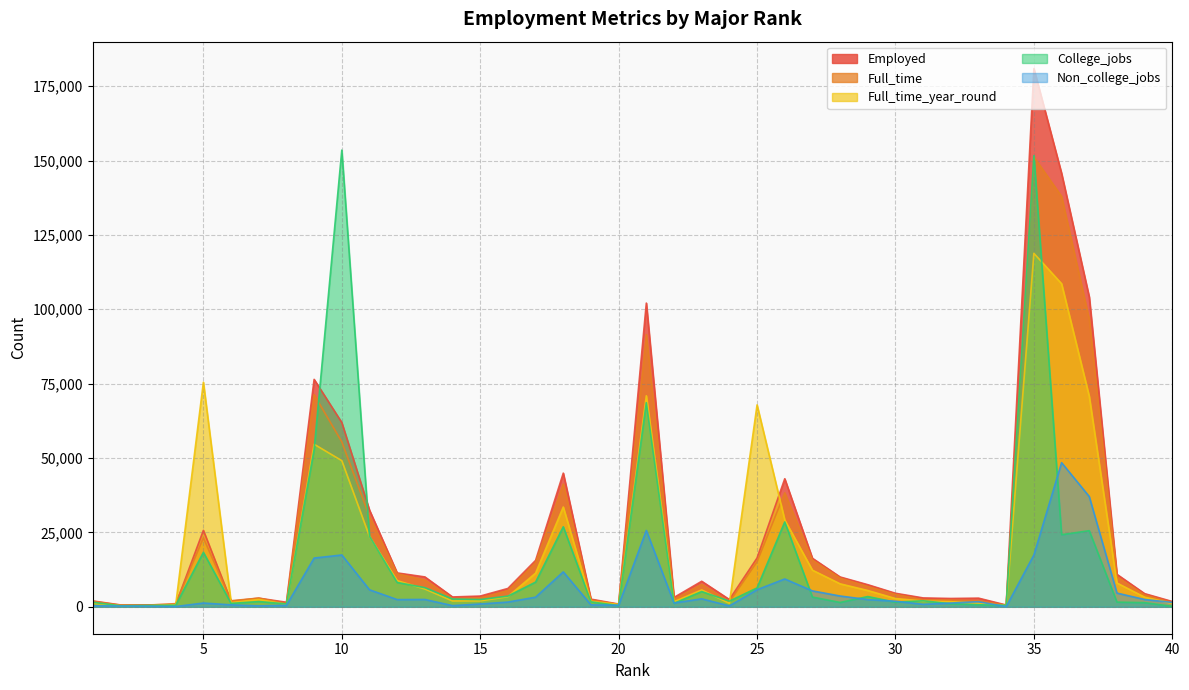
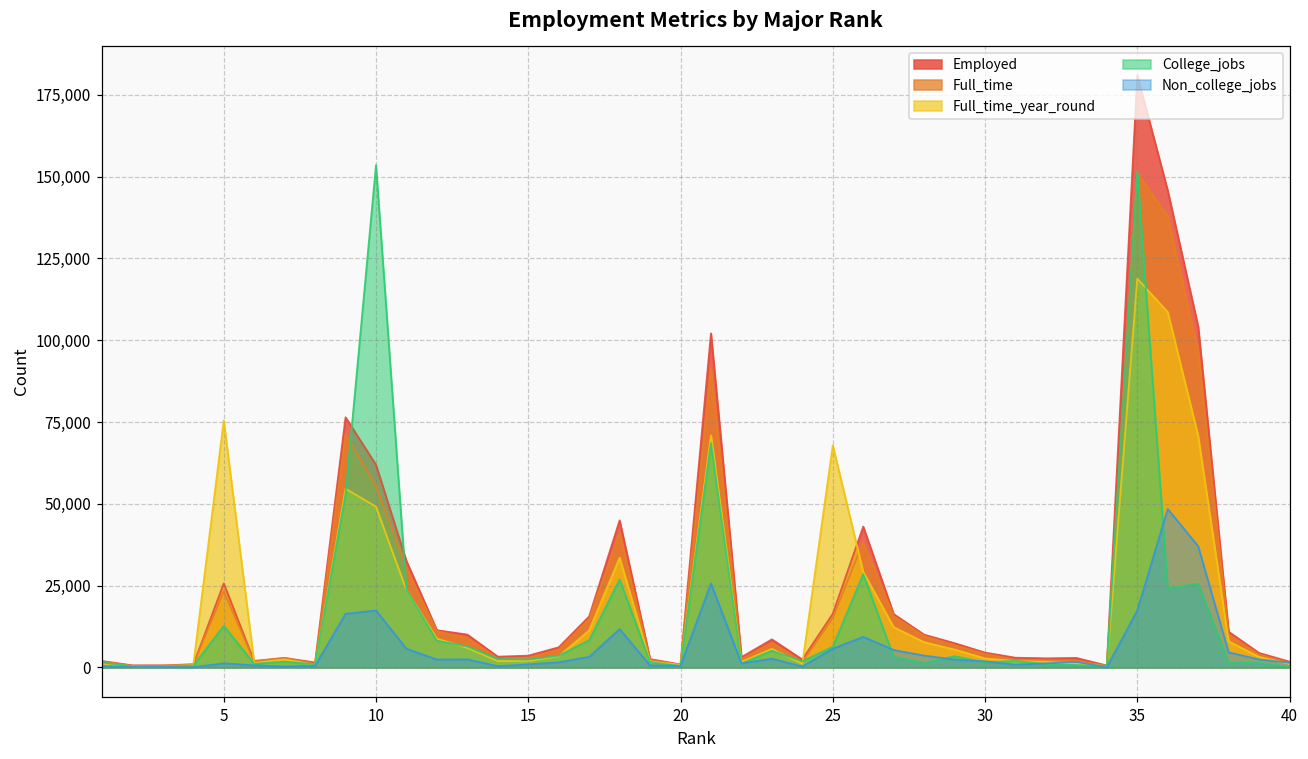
  {
    "Full_time_year_round": {
      "5": "75,000",
      "10": "49,000",
      "25": "68,000",
      "30": "3,000",
      "35": "119,000"
    },
    "College_jobs": {
-     "5": "18,000",
+     "5": "13,000",
      "10": "153,000",
      "40": "0"
    },
    "Non_college_jobs": {
      "5": "1,000",
      "10": "17,000",
      "15": "1,000",
      "35": "17,000"
    }
  }
